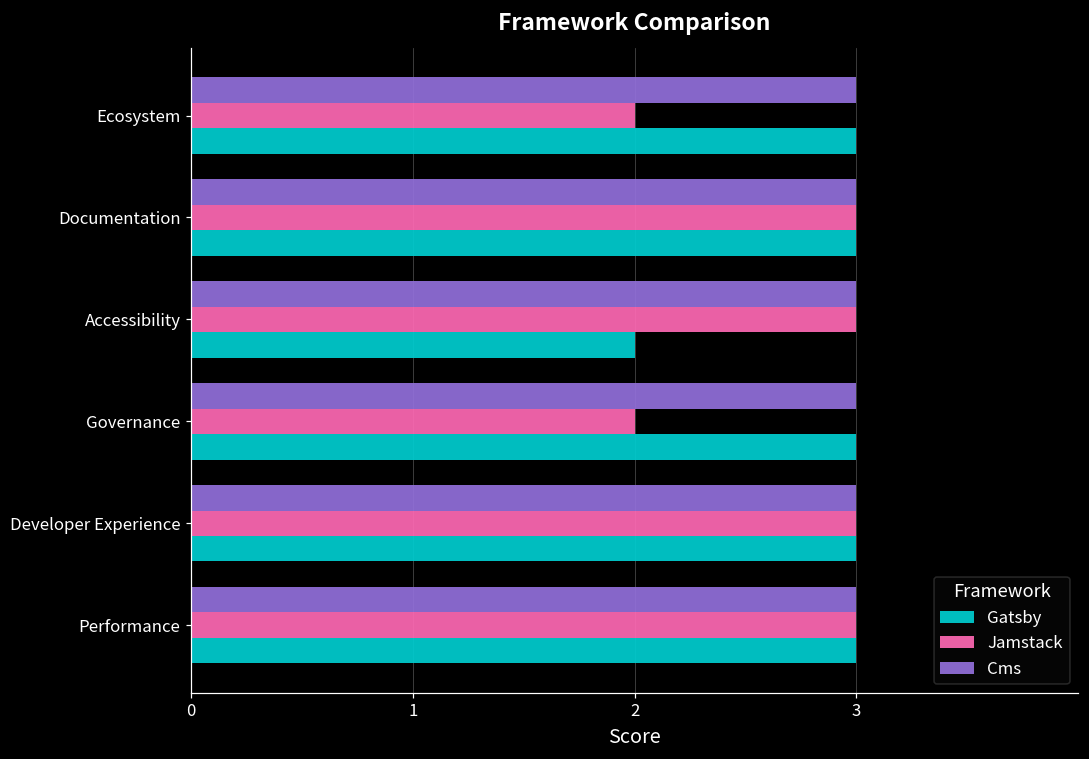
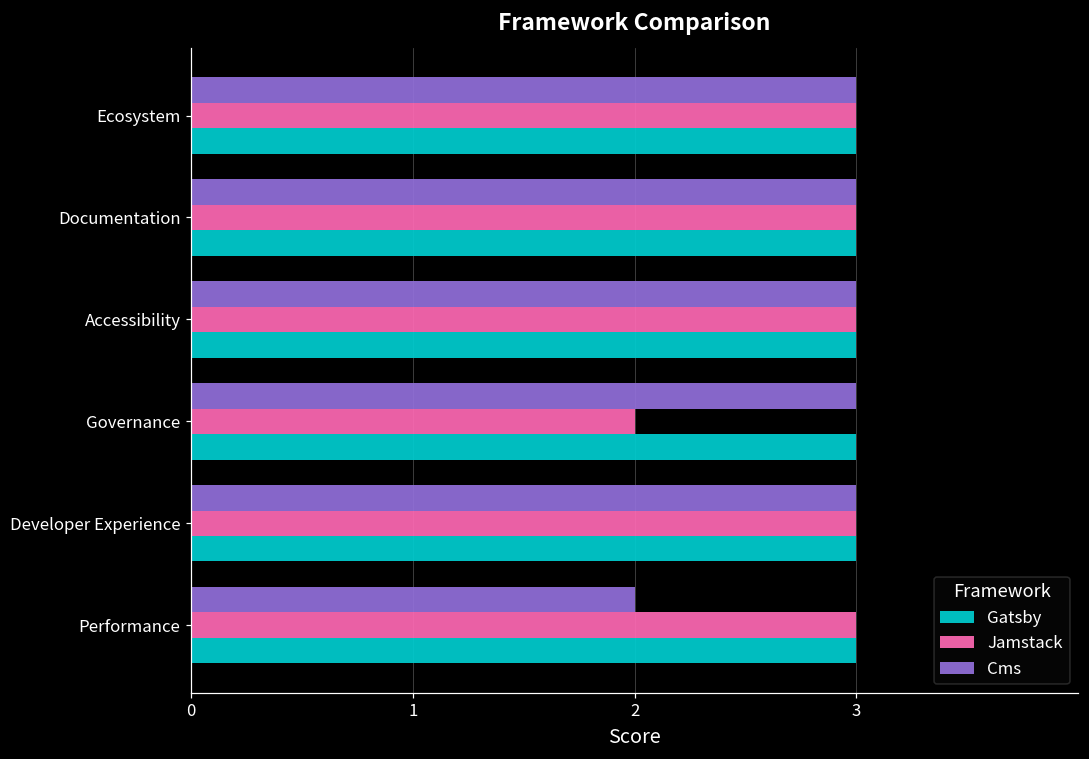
  {
    "Gatsby": {
      "Ecosystem": 3,
      "Documentation": 3,
-     "Accessibility": 2,
+     "Accessibility": 3,
      "Governance": 3,
      "Developer Experience": 3,
      "Performance": 3
    },
    "Jamstack": {
-     "Ecosystem": 2,
+     "Ecosystem": 3,
      "Documentation": 3,
      "Accessibility": 3,
      "Governance": 2,
      "Developer Experience": 3,
      "Performance": 3
    },
    "Cms": {
      "Ecosystem": 3,
      "Documentation": 3,
      "Accessibility": 3,
      "Governance": 3,
      "Developer Experience": 3,
-     "Performance": 3
+     "Performance": 2
    }
  }
